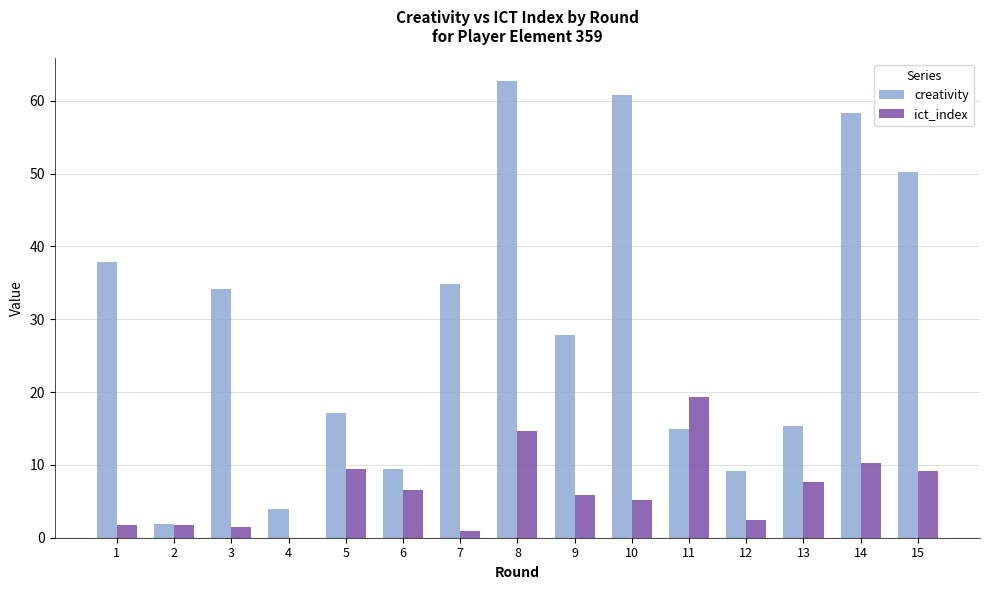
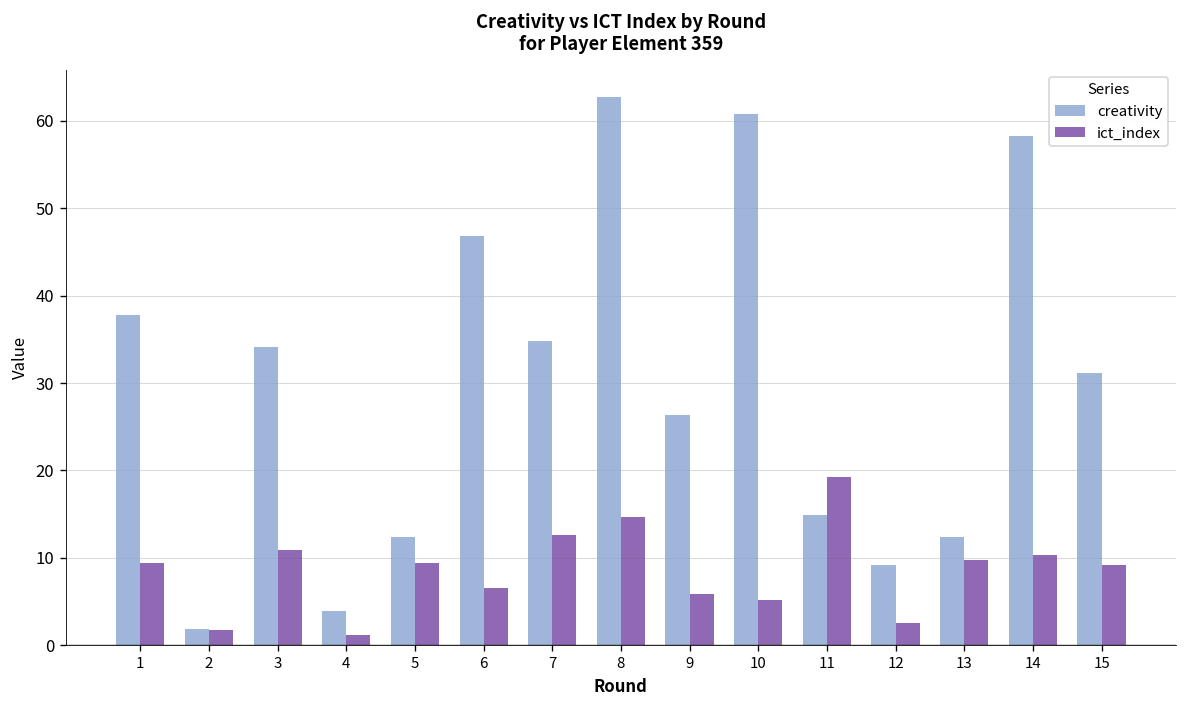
  {
    "creativity": {
      "1": 38,
      "2": 2,
      "3": 34,
      "4": 4,
-     "5": 17,
-     "6": 9,
+     "5": 12,
+     "6": 47,
      "7": 35,
      "8": 63,
-     "9": 28,
+     "9": 26,
      "10": 61,
      "11": 15,
      "12": 9,
-     "13": 15,
+     "13": 12,
      "14": 58,
-     "15": 50
+     "15": 31
    },
    "ict_index": {
-     "1": 2,
+     "1": 9,
      "2": 2,
-     "3": 2,
-     "4": 0,
+     "3": 11,
+     "4": 1,
      "5": 9,
      "6": 7,
-     "7": 1,
+     "7": 13,
      "8": 15,
      "9": 6,
      "10": 5,
      "11": 19,
      "12": 3,
-     "13": 8,
+     "13": 10,
      "14": 10,
      "15": 9
    }
  }
